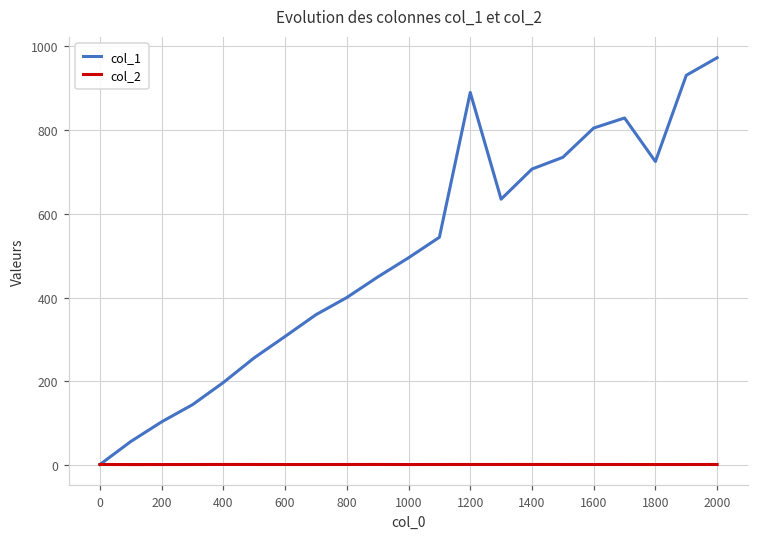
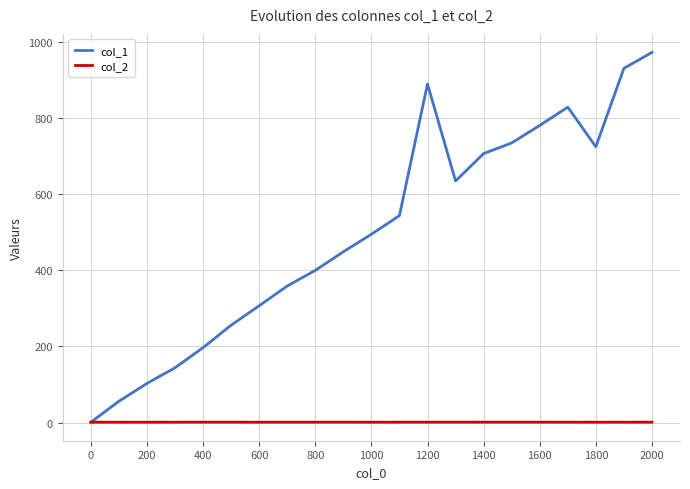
  {
    "col_1": {
      "200": 100,
      "400": 200,
      "600": 310,
      "800": 400,
      "1000": 500,
      "1200": 890,
      "1400": 710,
-     "1600": 810,
+     "1600": 780,
      "1800": 730,
      "2000": 970
    },
    "col_2": {
      "200": 0,
      "400": 0,
      "600": 0,
      "800": 0,
      "1000": 0,
      "1200": 0,
      "1400": 0,
      "1600": 0,
      "1800": 0,
      "2000": 0
    }
  }
